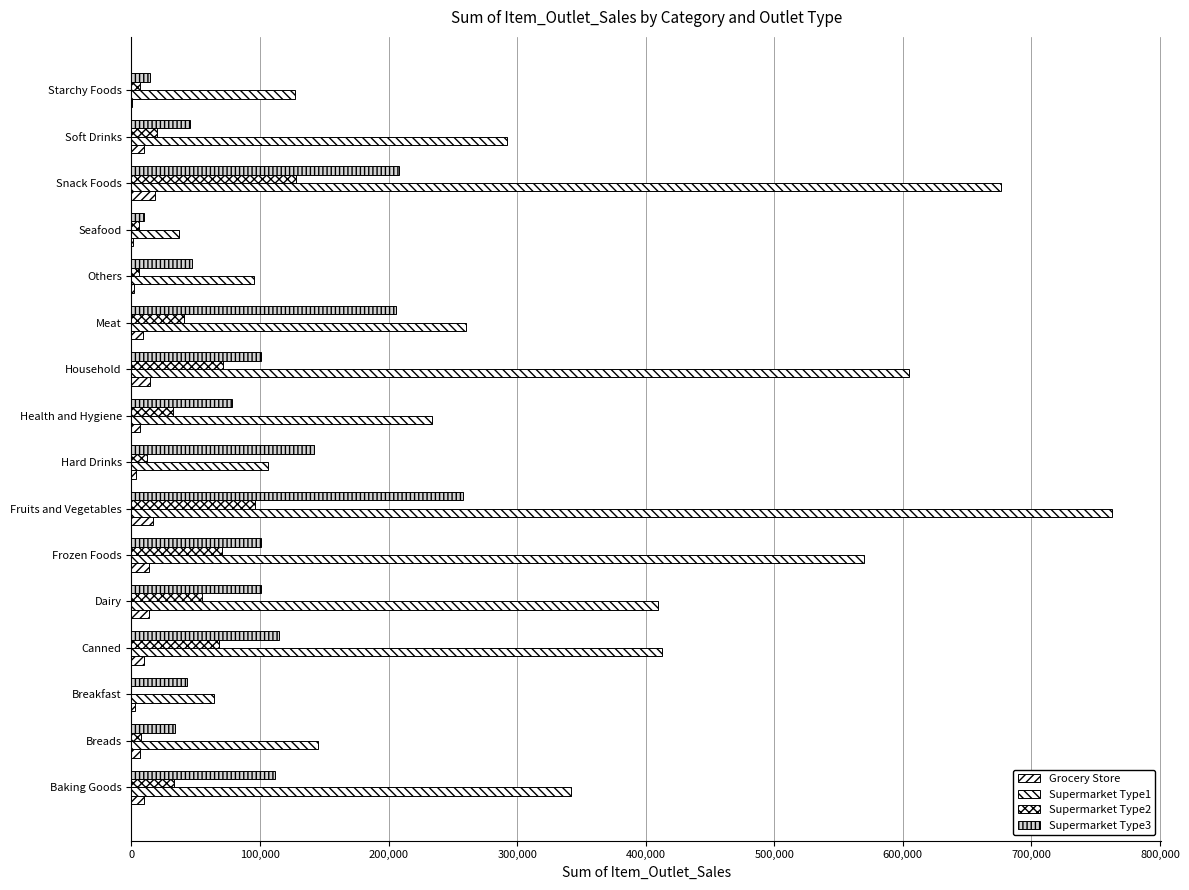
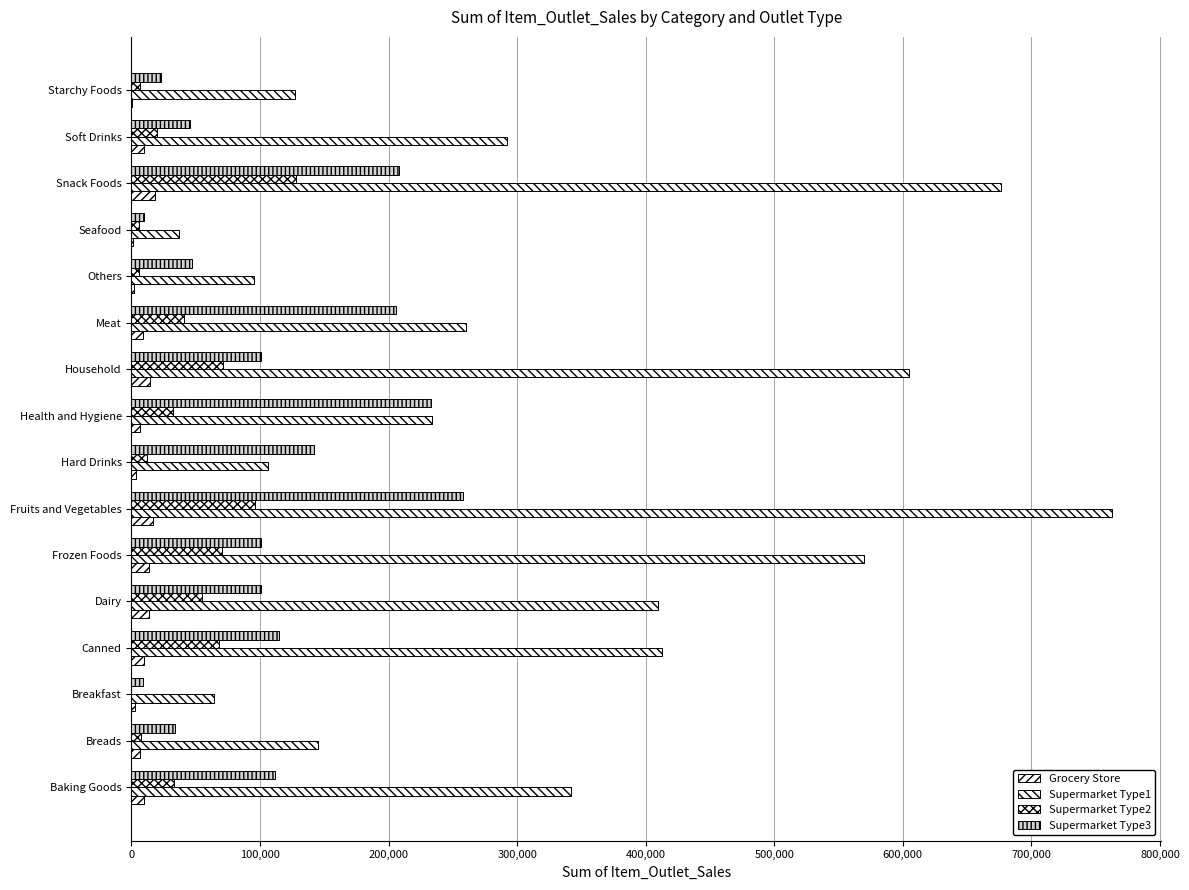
  {
    "Supermarket Type3": {
-     "Starchy Foods": "14,000",
+     "Starchy Foods": "23,000",
      "Soft Drinks": "45,000",
      "Snack Foods": "208,000",
      "Seafood": "9,000",
      "Others": "47,000",
      "Meat": "206,000",
      "Household": "101,000",
-     "Health and Hygiene": "78,000",
+     "Health and Hygiene": "233,000",
      "Hard Drinks": "142,000",
      "Fruits and Vegetables": "258,000",
      "Frozen Foods": "101,000",
      "Dairy": "101,000",
      "Canned": "115,000",
-     "Breakfast": "43,000",
+     "Breakfast": "9,000",
      "Breads": "34,000",
      "Baking Goods": "111,000"
    }
  }
